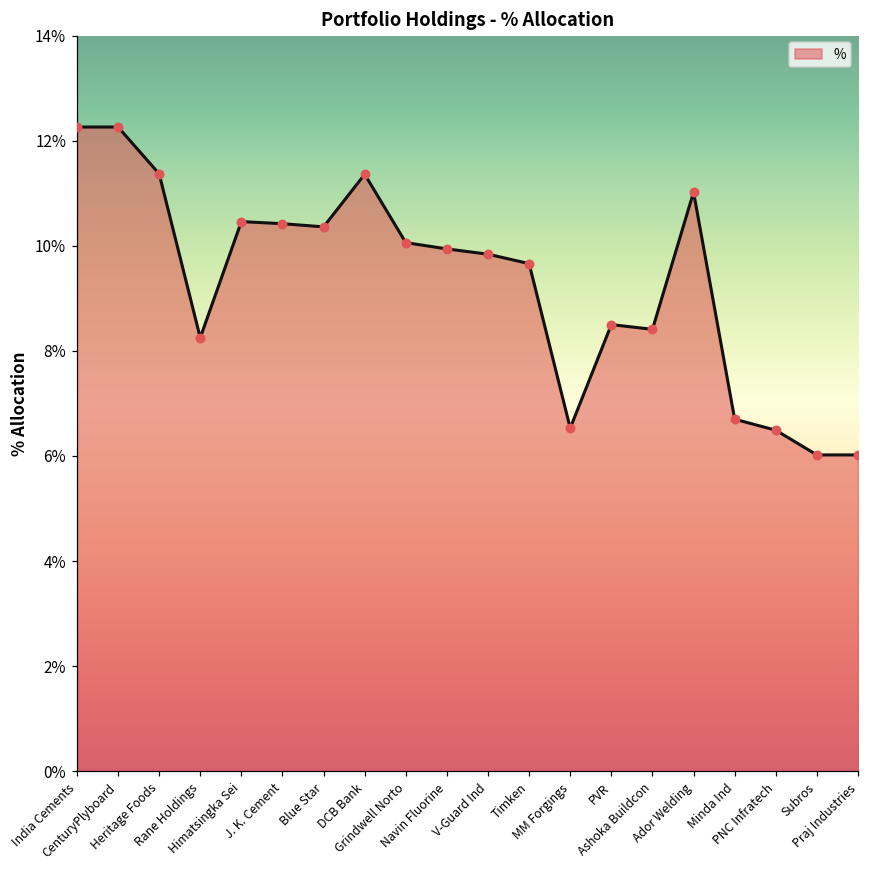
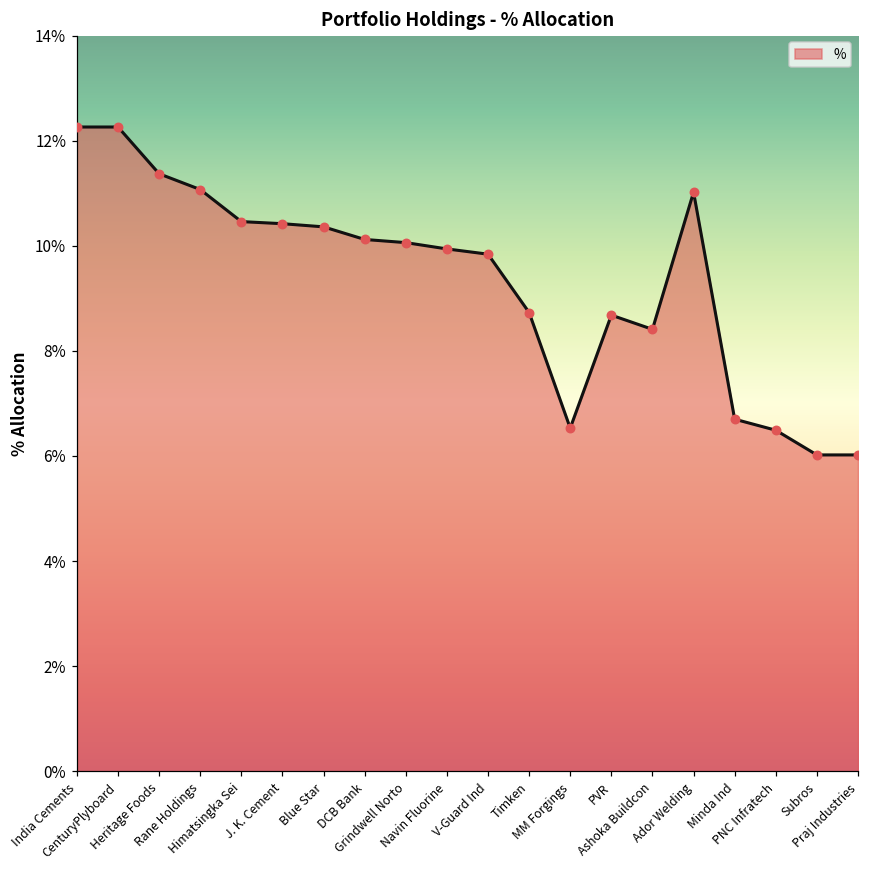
  {
    "India Cements": "12.3%",
    "CenturyPlyboard": "12.3%",
    "Heritage Foods": "11.4%",
-   "Rane Holdings": "8.3%",
+   "Rane Holdings": "11.1%",
    "Himatsingka Sei": "10.5%",
    "J. K. Cement": "10.4%",
    "Blue Star": "10.4%",
-   "DCB Bank": "11.4%",
+   "DCB Bank": "10.1%",
    "Grindwell Norto": "10.1%",
    "Navin Fluorine": "9.9%",
    "V-Guard Ind": "9.8%",
-   "Timken": "9.7%",
+   "Timken": "8.7%",
    "MM Forgings": "6.5%",
-   "PVR": "8.5%",
+   "PVR": "8.7%",
    "Ashoka Buildcon": "8.4%",
    "Ador Welding": "11.0%",
    "Minda Ind": "6.7%",
    "PNC Infratech": "6.5%",
    "Subros": "6.0%",
    "Praj Industries": "6.0%"
  }
